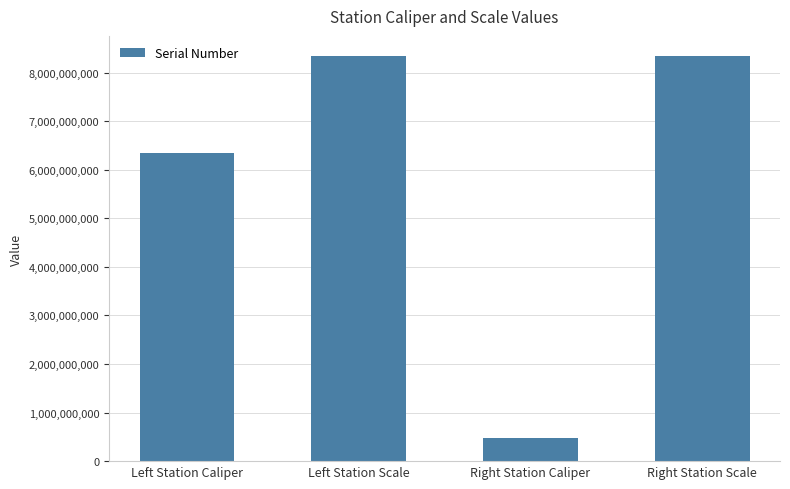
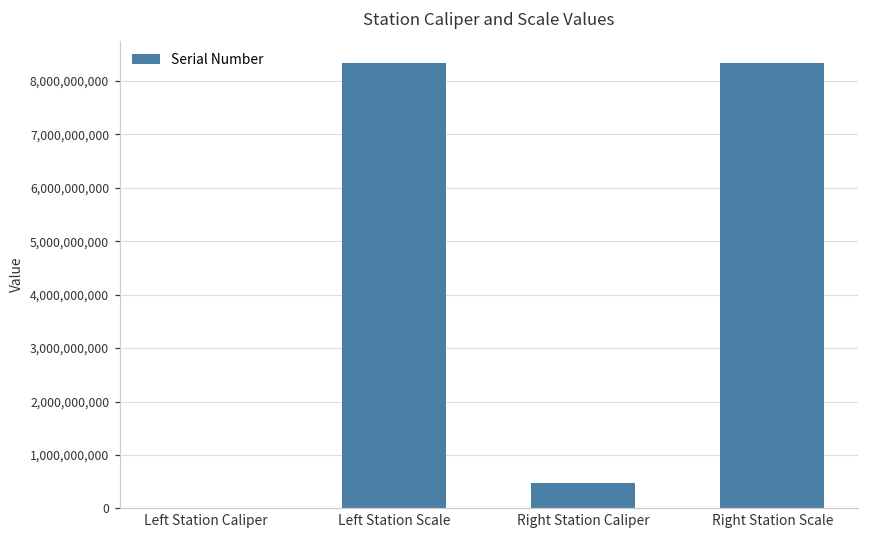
  {
-   "Left Station Caliper": "6,300,000,000",
+   "Left Station Caliper": "0",
    "Left Station Scale": "8,300,000,000",
    "Right Station Caliper": "500,000,000",
    "Right Station Scale": "8,300,000,000"
  }
